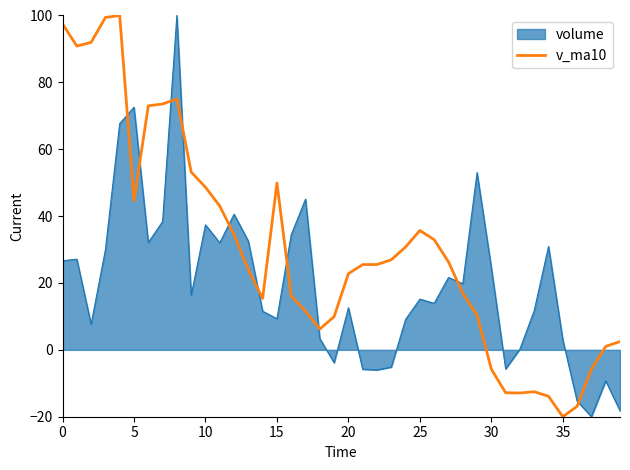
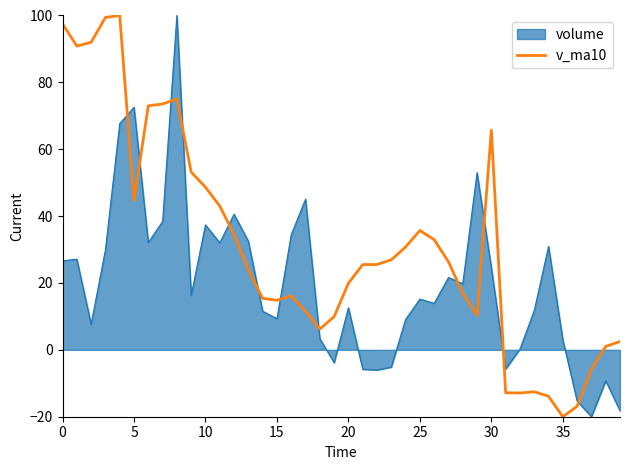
  {
    "v_ma10": {
      "0": 97,
      "5": 45,
      "10": 49,
-     "15": 50,
-     "20": 23,
+     "15": 15,
+     "20": 20,
      "25": 36,
-     "30": -6,
+     "30": 66,
      "35": -20
    }
  }
